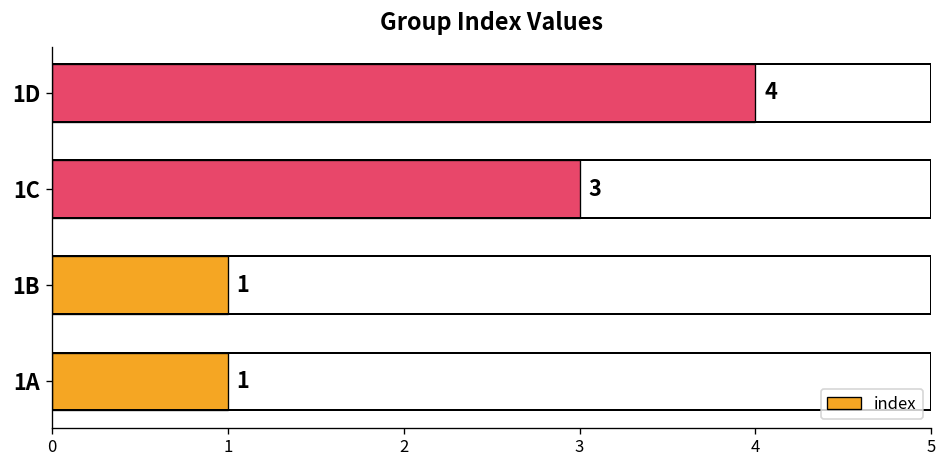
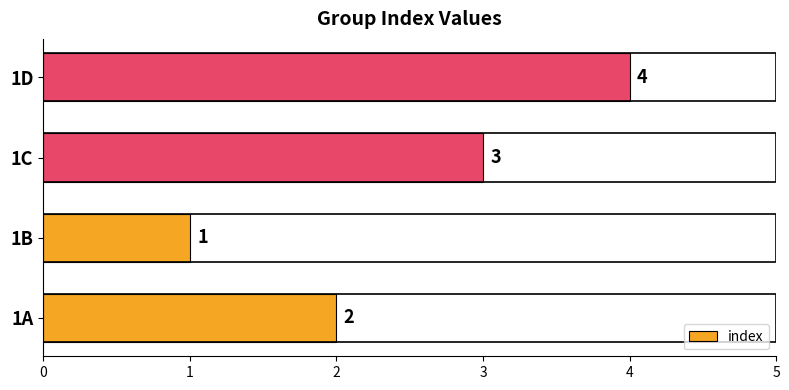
  {
    "1D": 4,
    "1C": 3,
    "1B": 1,
-   "1A": 1
+   "1A": 2
  }
